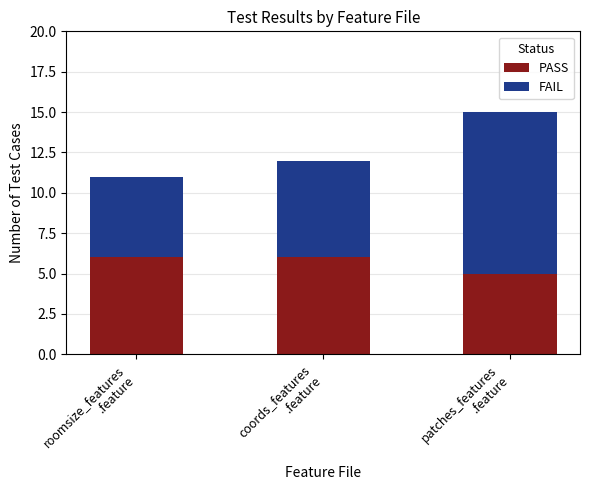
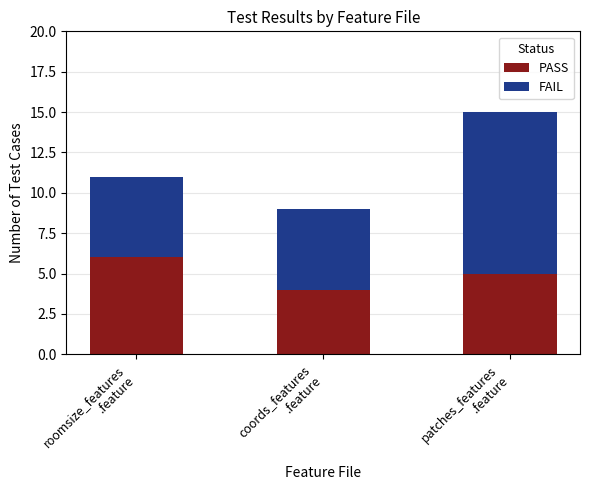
  {
    "PASS": {
      "roomsize_features .feature": 6,
-     "coords_features .feature": 6,
+     "coords_features .feature": 4,
      "patches_features .feature": 5
    },
    "FAIL": {
      "roomsize_features .feature": 5,
-     "coords_features .feature": 6,
+     "coords_features .feature": 5,
      "patches_features .feature": 10
    }
  }
